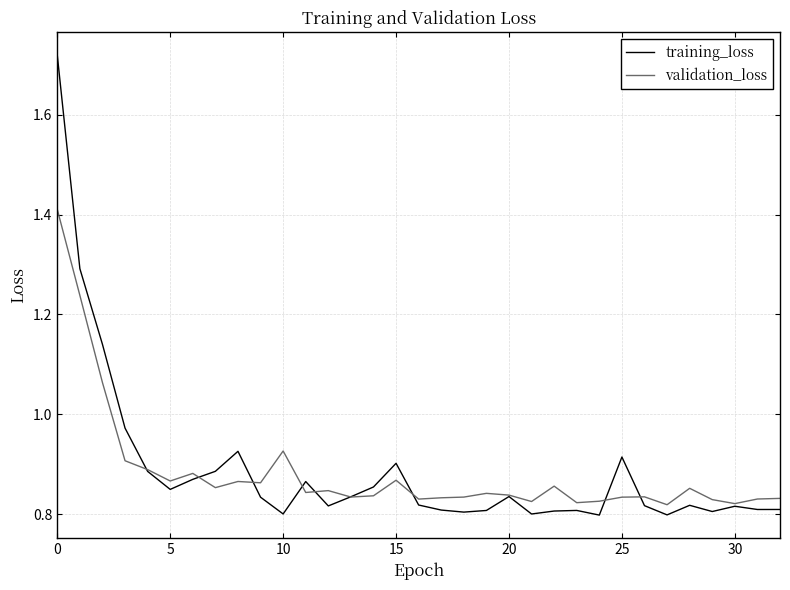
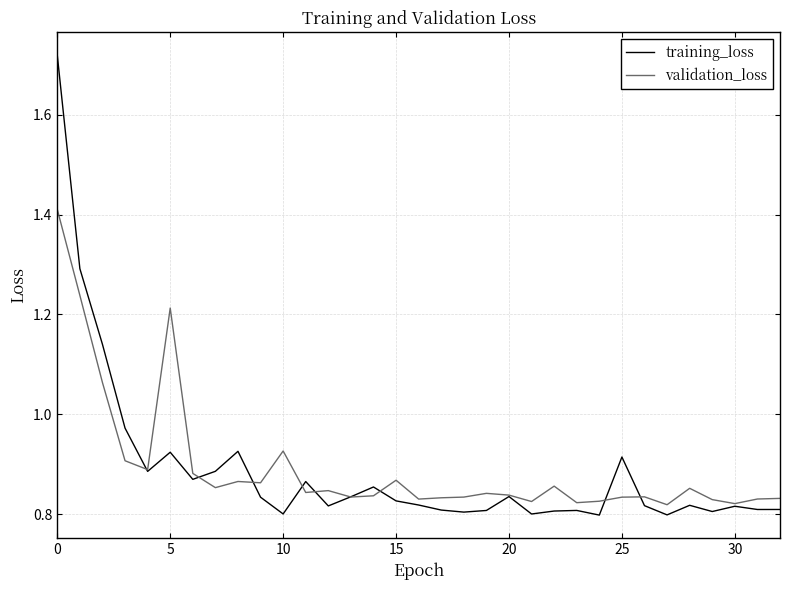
  {
    "training_loss": {
      "0": 1.72,
-     "5": 0.85,
+     "5": 0.92,
      "10": 0.80,
-     "15": 0.90,
+     "15": 0.83,
      "25": 0.91,
      "30": 0.82
    },
    "validation_loss": {
      "0": 1.41,
-     "5": 0.87,
+     "5": 1.21,
      "10": 0.93,
      "15": 0.87,
      "25": 0.83,
      "30": 0.82
    }
  }
